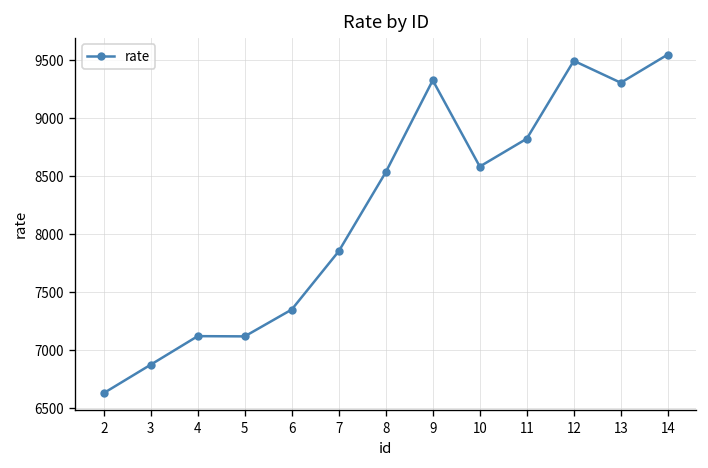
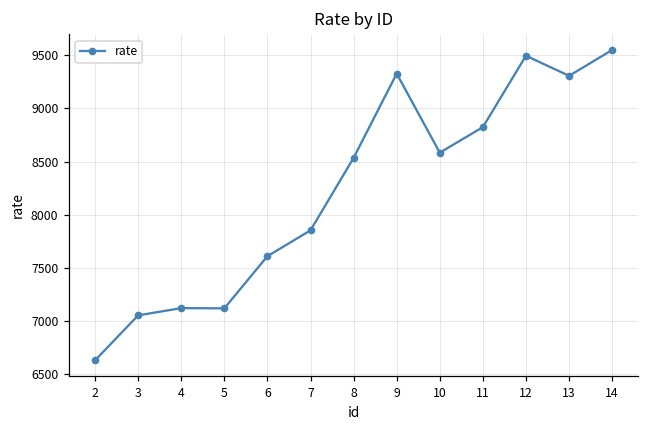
  {
    "2": 6600,
-   "3": 6900,
+   "3": 7100,
    "4": 7100,
    "5": 7100,
-   "6": 7400,
+   "6": 7600,
    "7": 7900,
    "8": 8500,
    "9": 9300,
    "10": 8600,
    "11": 8800,
    "12": 9500,
    "13": 9300,
    "14": 9500
  }
